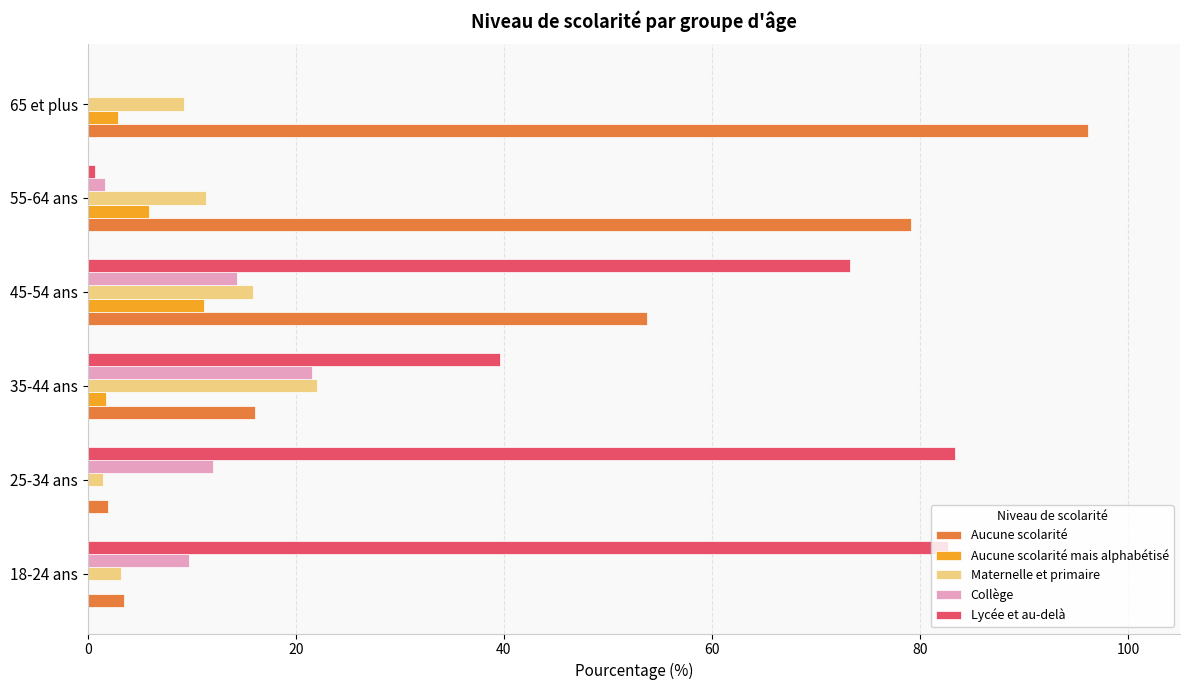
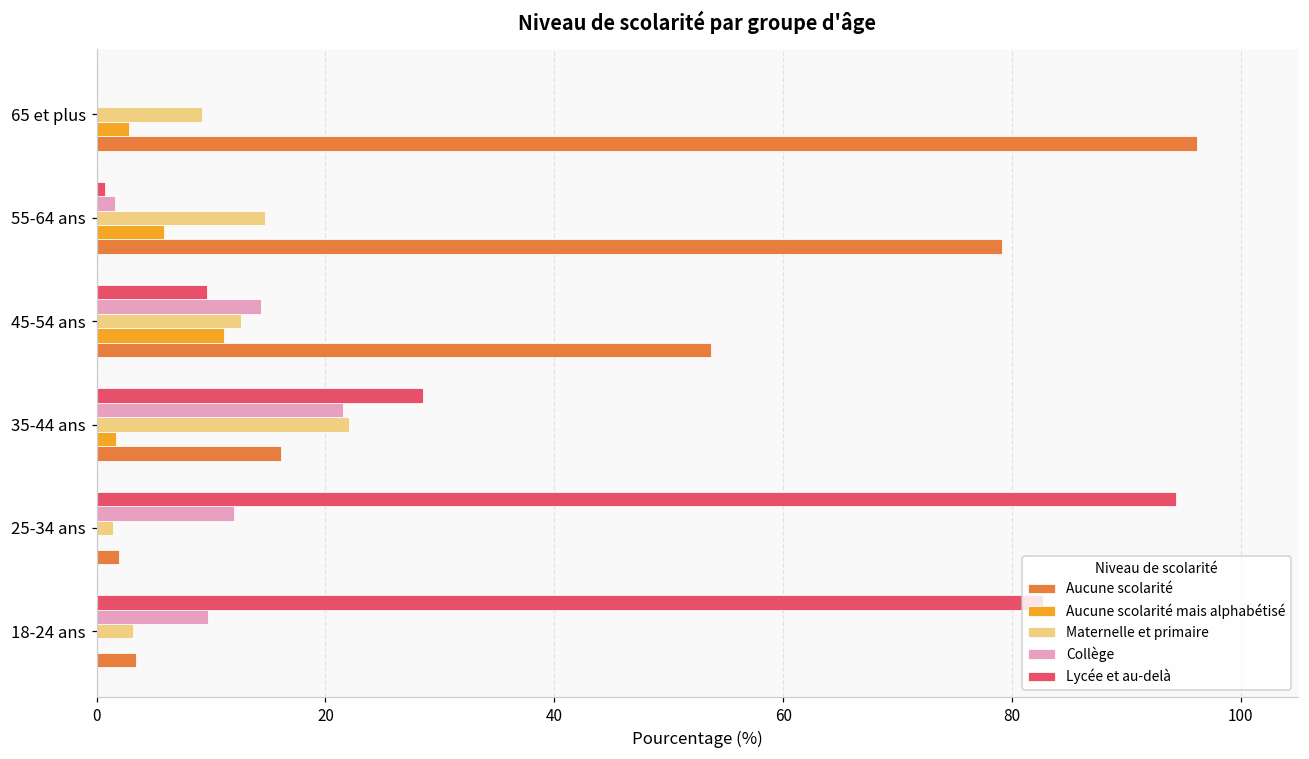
  {
    "Maternelle et primaire": {
      "65 et plus": 9.3,
-     "55-64 ans": 11.4,
-     "45-54 ans": 15.9,
+     "55-64 ans": 14.7,
+     "45-54 ans": 12.6,
      "35-44 ans": 22.0,
      "25-34 ans": 1.5,
      "18-24 ans": 3.2
    },
    "Collège": {
      "65 et plus": 0.0,
      "55-64 ans": 1.6,
      "45-54 ans": 14.4,
      "35-44 ans": 21.6,
      "25-34 ans": 12.0,
      "18-24 ans": 9.7
    },
    "Lycée et au-delà": {
      "65 et plus": 0.0,
      "55-64 ans": 0.7,
-     "45-54 ans": 73.3,
-     "35-44 ans": 39.6,
-     "25-34 ans": 83.3
+     "45-54 ans": 9.7,
+     "35-44 ans": 28.6,
+     "25-34 ans": 94.3
    }
  }
